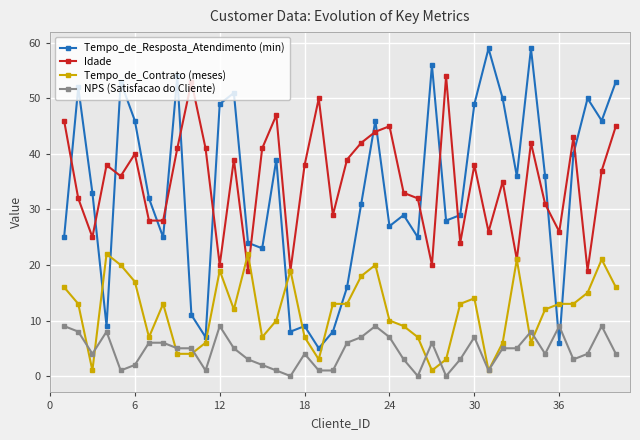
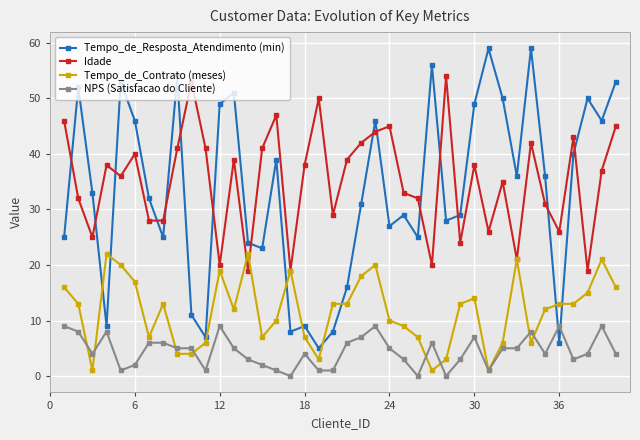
  {
    "Tempo_de_Resposta_Atendimento (min)": {
      "6": 46,
      "12": 49,
      "18": 9,
      "24": 27,
      "30": 49,
      "36": 6
    },
    "Idade": {
      "6": 40,
      "12": 20,
      "18": 38,
      "24": 45,
      "30": 38,
      "36": 26
    },
    "Tempo_de_Contrato (meses)": {
      "6": 17,
      "12": 19,
      "18": 7,
      "24": 10,
      "30": 14,
      "36": 13
    },
    "NPS (Satisfacao do Cliente)": {
      "6": 2,
      "12": 9,
      "18": 4,
-     "24": 7,
+     "24": 5,
      "30": 7,
      "36": 9
    }
  }
